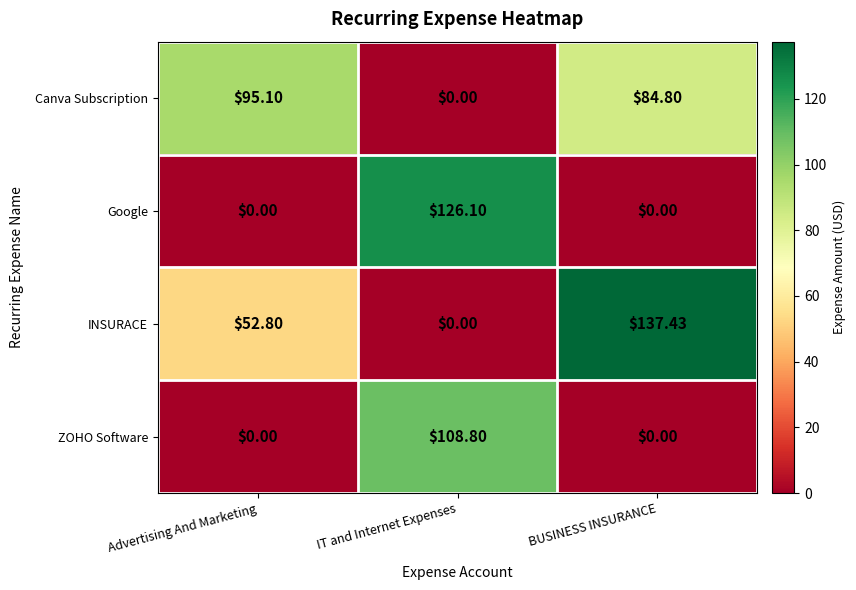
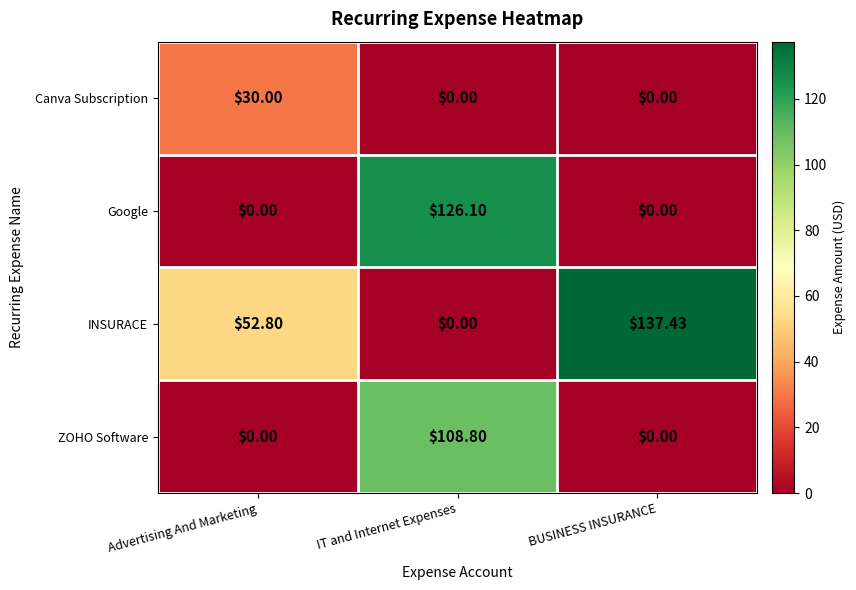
  {
    "Canva Subscription": {
-     "Advertising And Marketing": "$95.10",
+     "Advertising And Marketing": "$30.00",
      "IT and Internet Expenses": "$0.00",
-     "BUSINESS INSURANCE": "$84.80"
+     "BUSINESS INSURANCE": "$0.00"
    },
    "Google": {
      "Advertising And Marketing": "$0.00",
      "IT and Internet Expenses": "$126.10",
      "BUSINESS INSURANCE": "$0.00"
    },
    "INSURACE": {
      "Advertising And Marketing": "$52.80",
      "IT and Internet Expenses": "$0.00",
      "BUSINESS INSURANCE": "$137.43"
    },
    "ZOHO Software": {
      "Advertising And Marketing": "$0.00",
      "IT and Internet Expenses": "$108.80",
      "BUSINESS INSURANCE": "$0.00"
    }
  }
